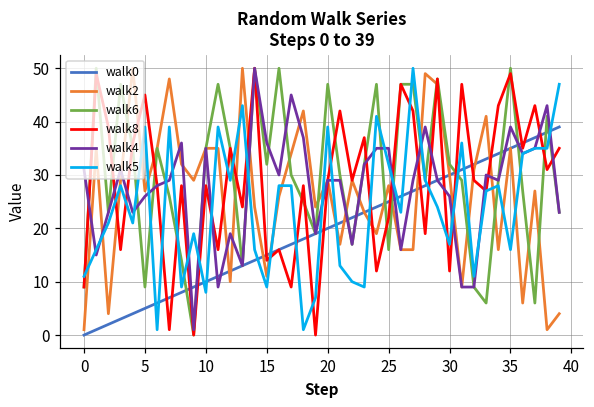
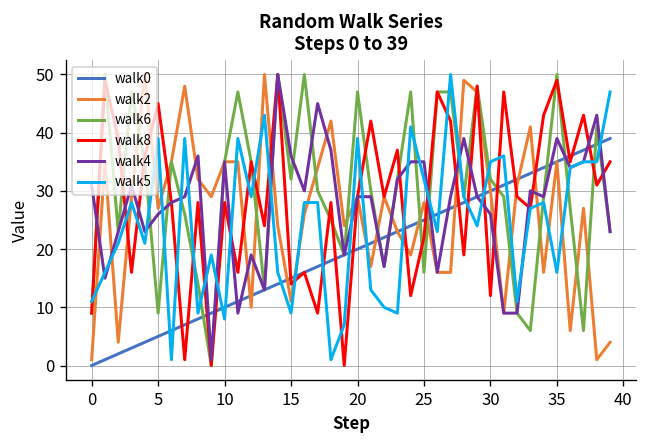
  {
    "walk0": {
      "0": 0,
      "5": 5,
      "10": 10,
      "15": 15,
      "20": 20,
      "25": 25
    },
    "walk2": {
      "0": 1,
      "5": 27,
      "15": 11,
      "25": 28
    },
    "walk6": {
      "5": 9,
      "15": 32,
      "20": 47,
      "25": 16,
      "30": 32,
      "35": 50
    },
    "walk8": {
      "5": 45,
      "10": 28,
      "15": 14,
      "25": 22,
      "30": 12,
      "35": 49
    },
    "walk4": {
      "0": 31,
      "5": 26,
      "15": 36,
      "25": 35,
      "30": 26,
      "35": 39
    },
    "walk5": {
      "0": 11,
      "5": 39,
      "10": 8,
      "15": 9,
      "20": 39,
      "25": 32,
-     "30": 17,
+     "30": 35,
      "35": 16
    }
  }
